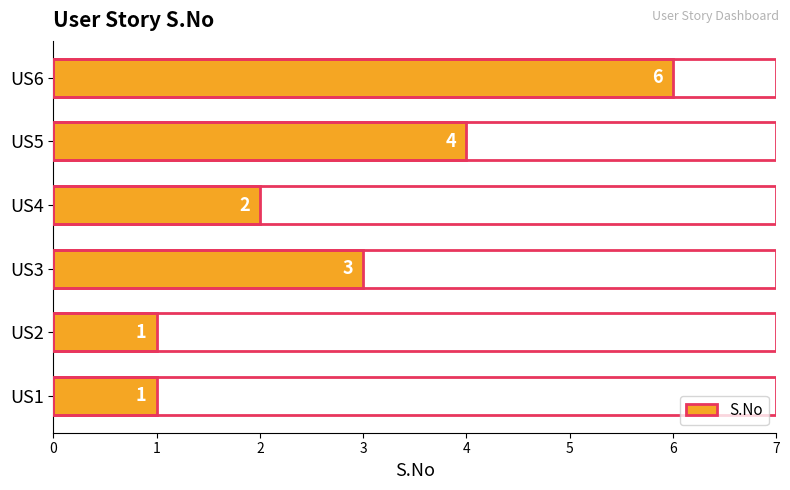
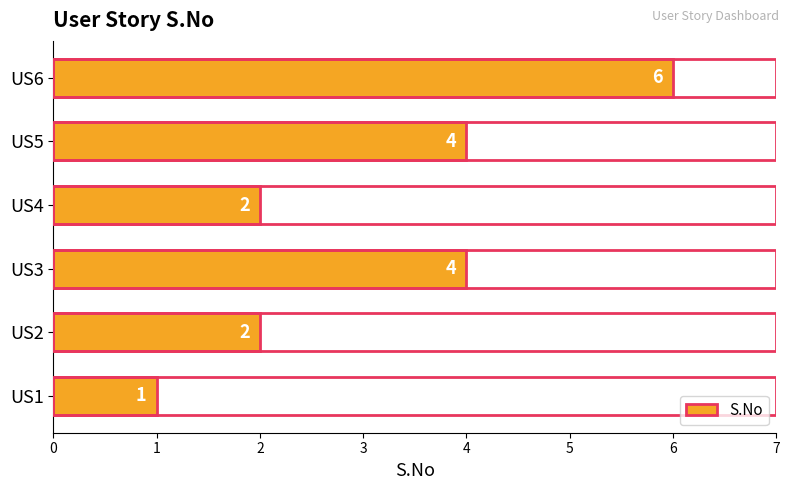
  {
    "US6": 6,
    "US5": 4,
    "US4": 2,
-   "US3": 3,
-   "US2": 1,
+   "US3": 4,
+   "US2": 2,
    "US1": 1
  }
